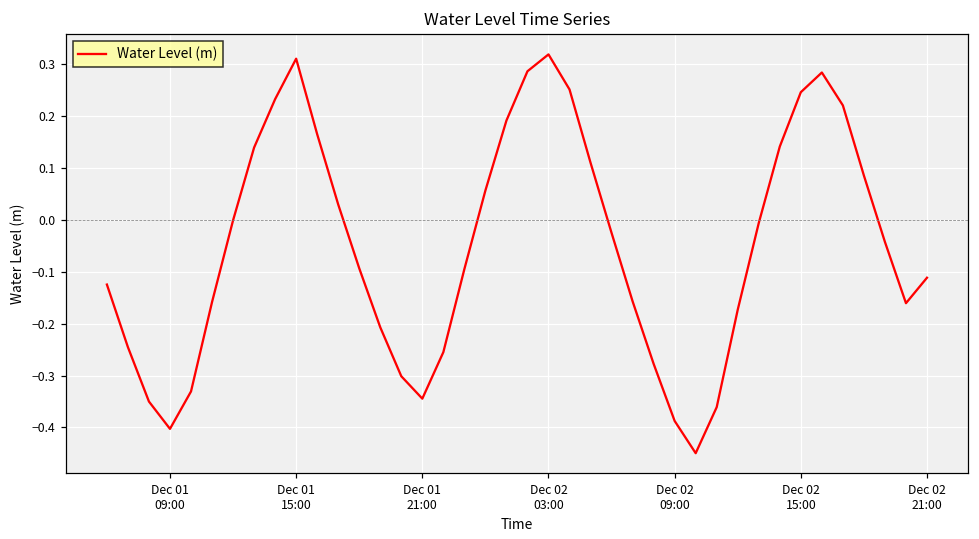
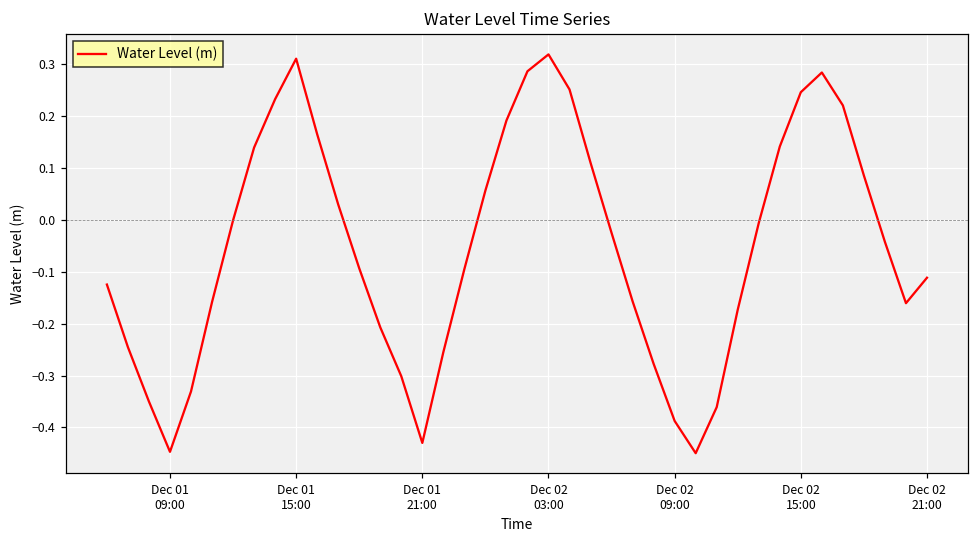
  {
-   "Dec 01 09:00": -0.40,
+   "Dec 01 09:00": -0.45,
    "Dec 01 15:00": 0.31,
-   "Dec 01 21:00": -0.34,
+   "Dec 01 21:00": -0.43,
    "Dec 02 03:00": 0.32,
    "Dec 02 09:00": -0.39,
    "Dec 02 15:00": 0.25,
    "Dec 02 21:00": -0.11
  }
